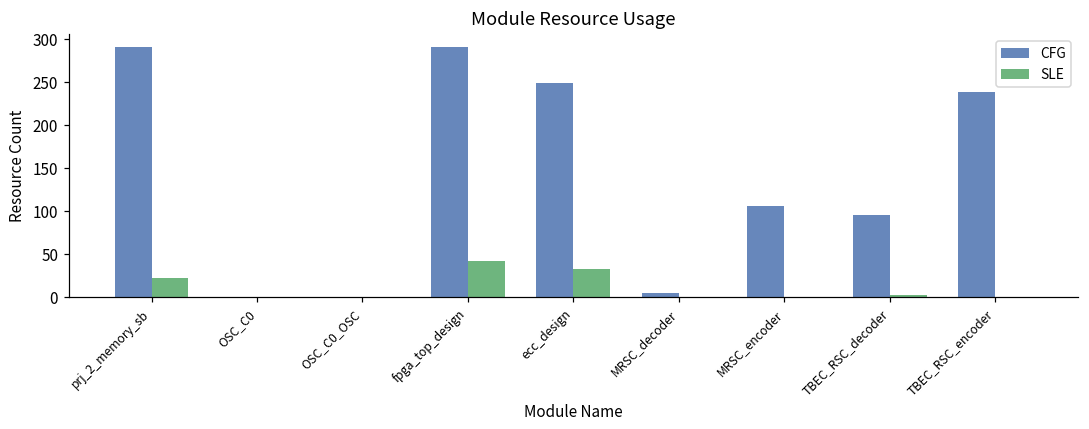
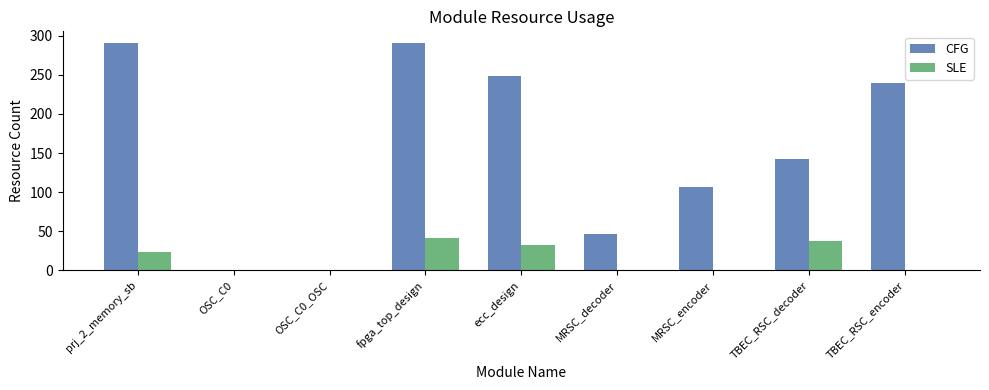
  {
    "CFG": {
      "prj_2_memory_sb": 290,
      "OSC_C0": 0,
      "OSC_C0_OSC": 0,
      "fpga_top_design": 290,
      "ecc_design": 250,
-     "MRSC_decoder": 10,
+     "MRSC_decoder": 50,
      "MRSC_encoder": 110,
-     "TBEC_RSC_decoder": 100,
+     "TBEC_RSC_decoder": 140,
      "TBEC_RSC_encoder": 240
    },
    "SLE": {
      "prj_2_memory_sb": 20,
      "OSC_C0": 0,
      "OSC_C0_OSC": 0,
      "fpga_top_design": 40,
      "ecc_design": 30,
      "MRSC_decoder": 0,
      "MRSC_encoder": 0,
-     "TBEC_RSC_decoder": 0,
+     "TBEC_RSC_decoder": 40,
      "TBEC_RSC_encoder": 0
    }
  }
